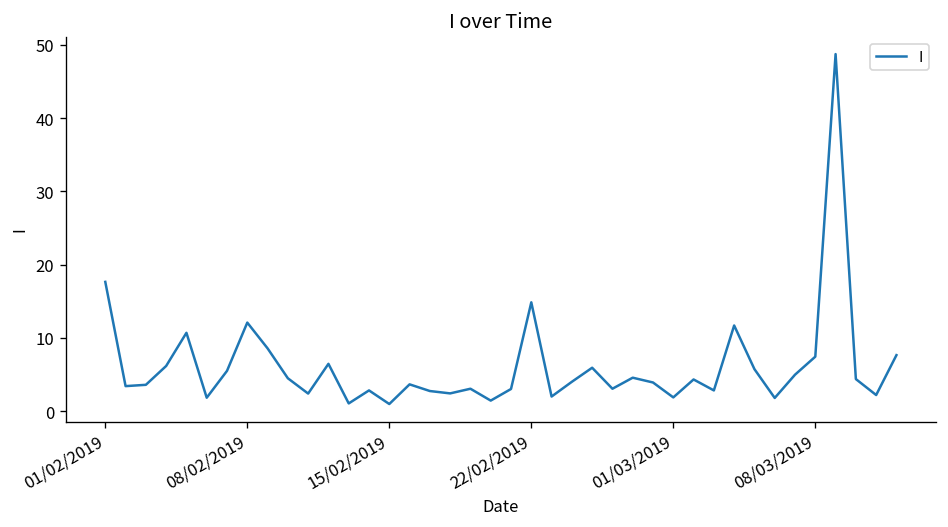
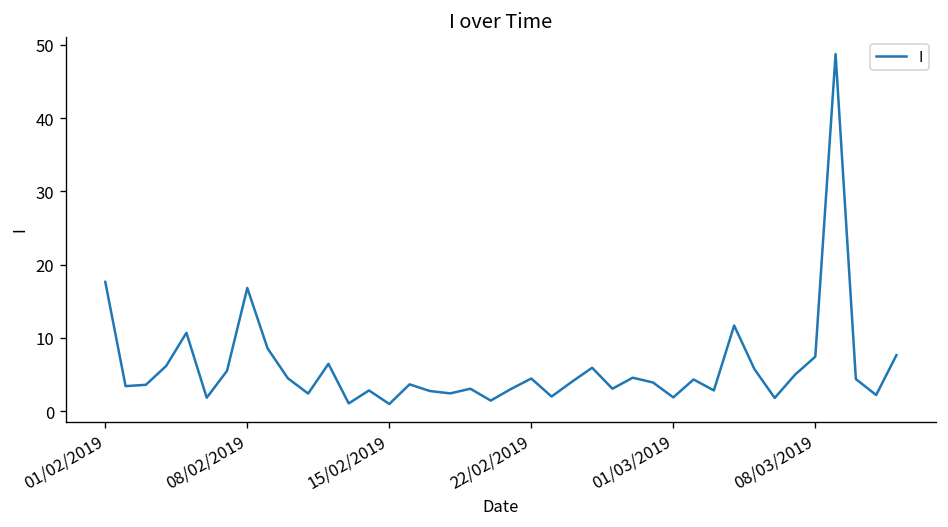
  {
    "01/02/2019": 18,
-   "08/02/2019": 12,
+   "08/02/2019": 17,
    "15/02/2019": 1,
-   "22/02/2019": 15,
+   "22/02/2019": 4,
    "01/03/2019": 2,
    "08/03/2019": 7
  }
